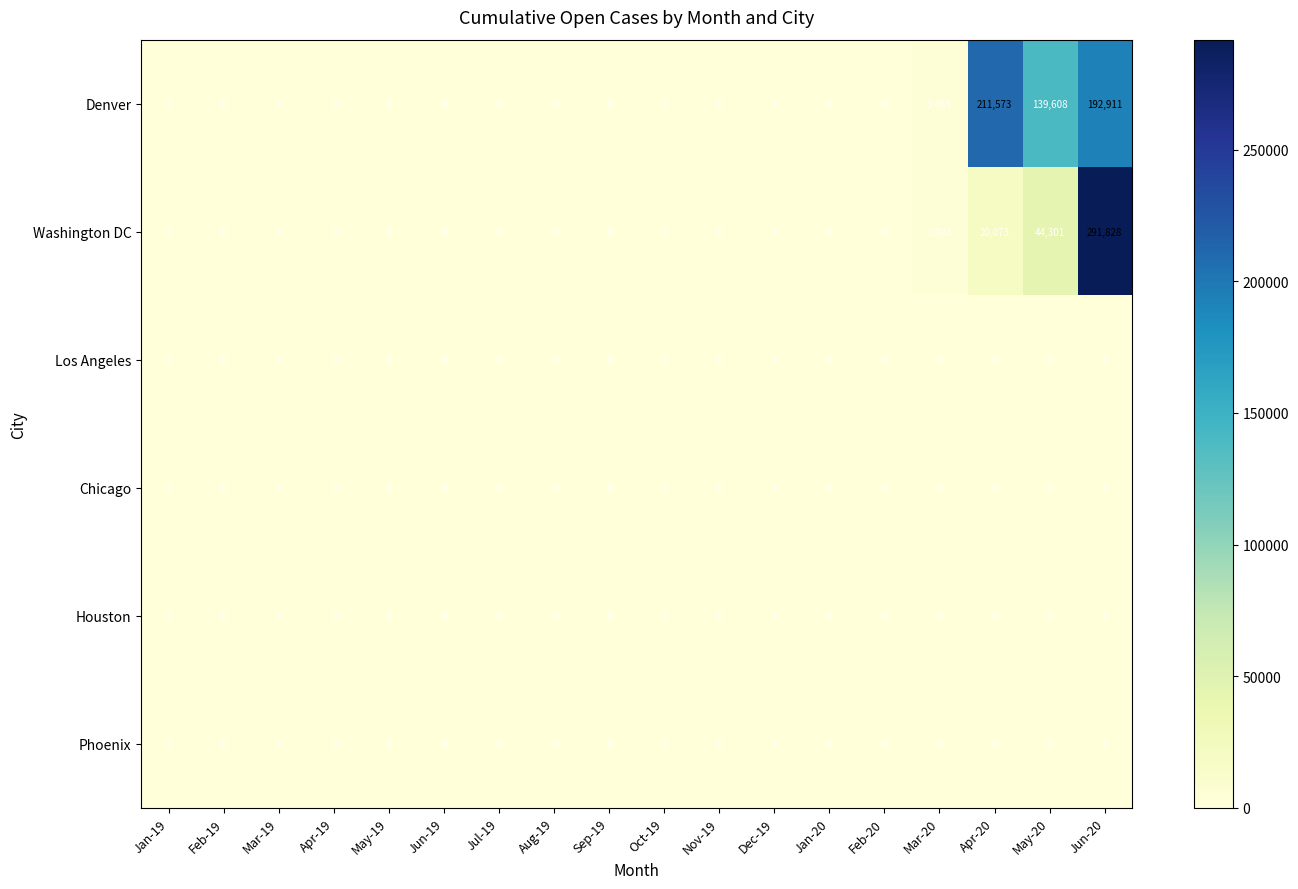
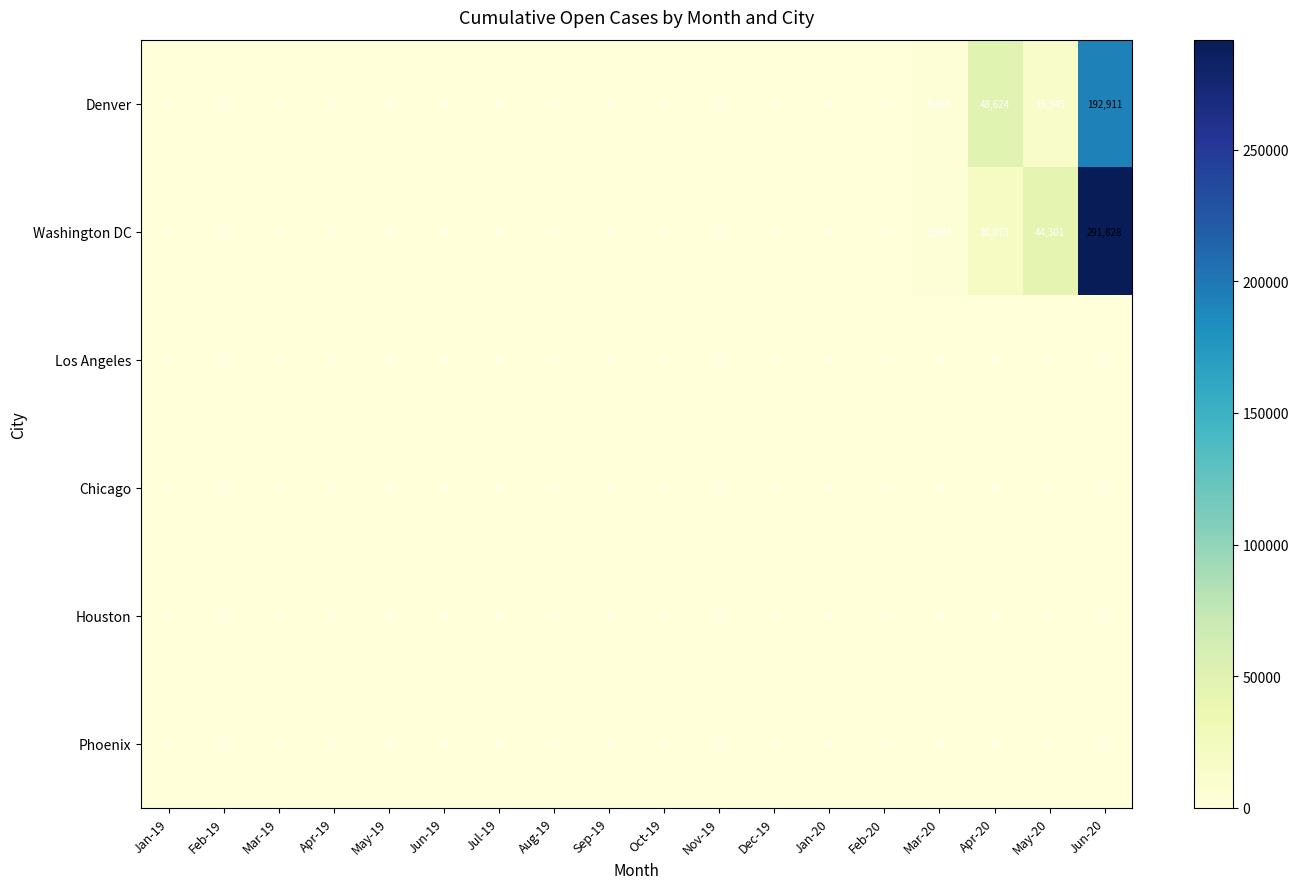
  {
    "Denver": {
-     "Apr-20": "211,573",
-     "May-20": "139,608",
+     "Apr-20": "48,624",
+     "May-20": "15,345",
      "Jun-20": "192,911"
    },
    "Washington DC": {
      "Apr-20": "20,073",
      "May-20": "44,301",
      "Jun-20": "291,828"
    }
  }
